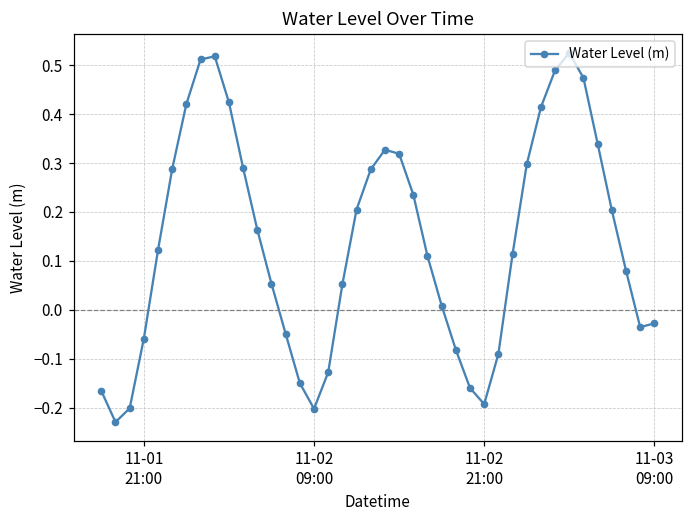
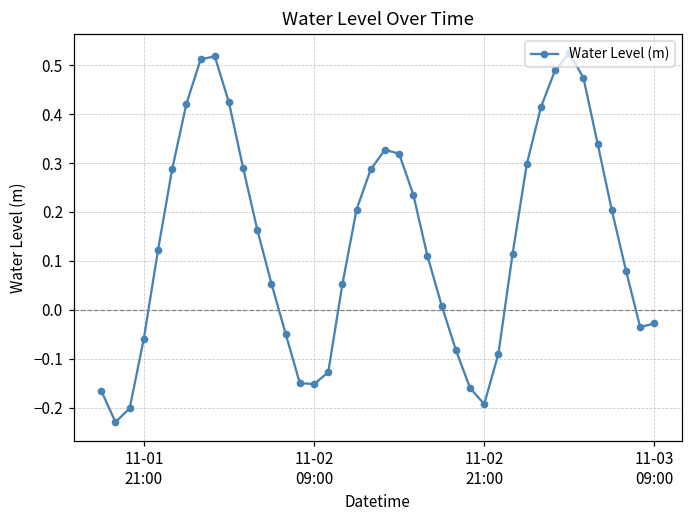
  {
    "11-01 21:00": -0.06,
-   "11-02 09:00": -0.20,
+   "11-02 09:00": -0.15,
    "11-02 21:00": -0.19,
    "11-03 09:00": -0.03
  }
